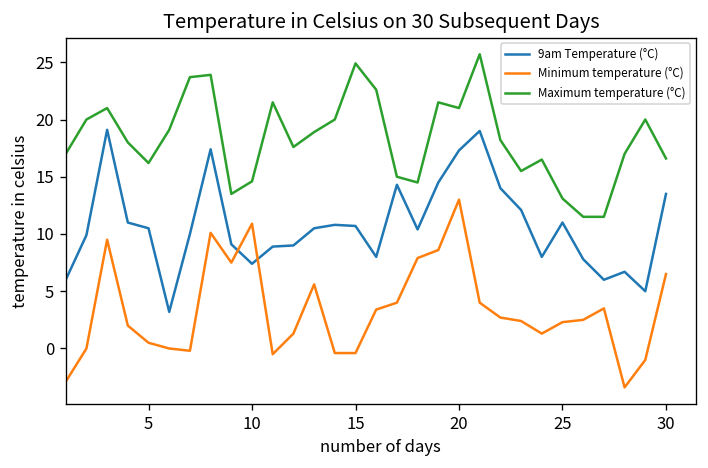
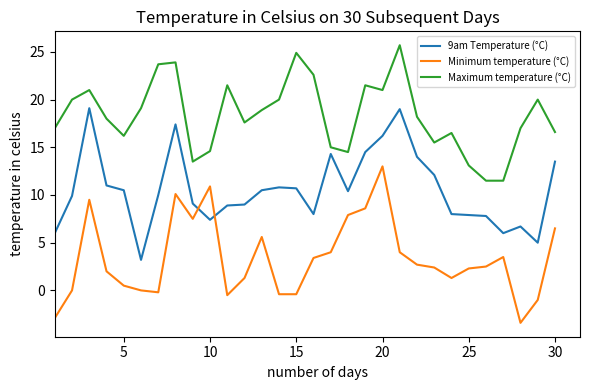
  {
    "9am Temperature (°C)": {
      "5": 11,
      "10": 7,
      "15": 11,
-     "20": 17,
-     "25": 11,
+     "20": 16,
+     "25": 8,
      "30": 14
    },
    "Minimum temperature (°C)": {
      "5": 1,
      "10": 11,
      "15": 0,
      "20": 13,
      "25": 2,
      "30": 7
    },
    "Maximum temperature (°C)": {
      "5": 16,
      "10": 15,
      "15": 25,
      "20": 21,
      "25": 13,
      "30": 17
    }
  }
